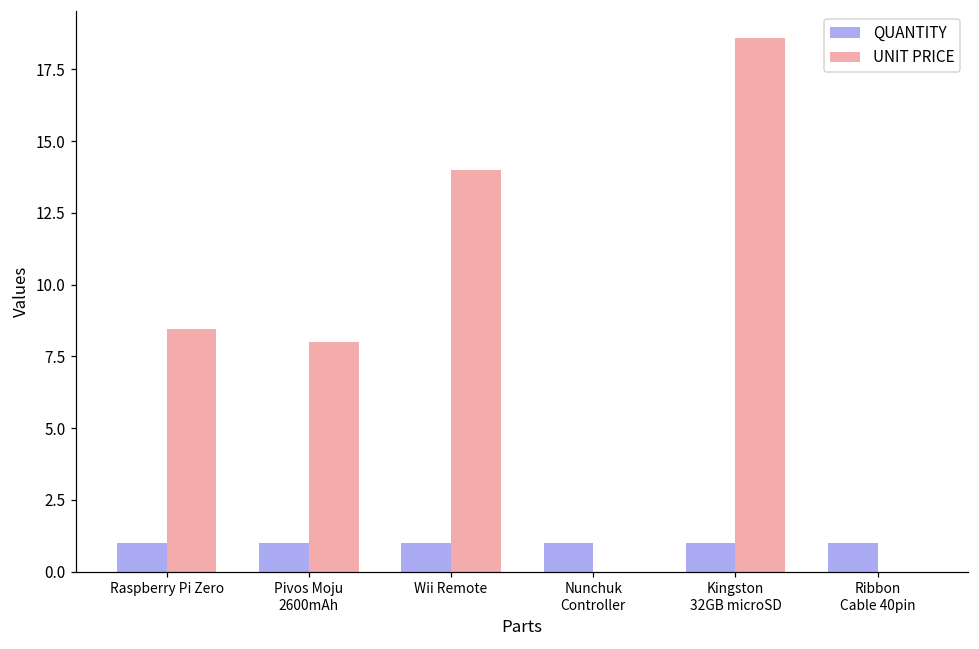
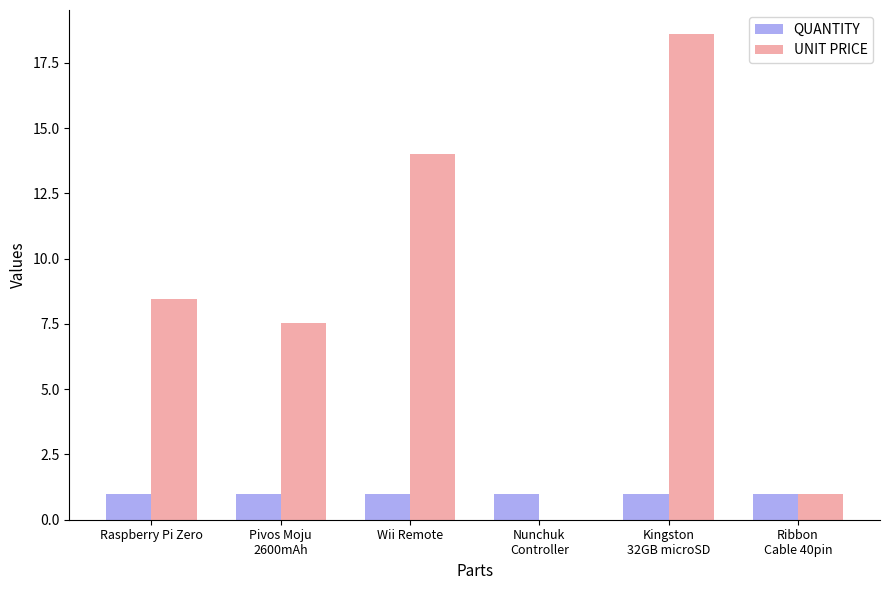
  {
    "QUANTITY": {
      "Raspberry Pi Zero": 1.0,
      "Pivos Moju 2600mAh": 1.0,
      "Wii Remote": 1.0,
      "Nunchuk Controller": 1.0,
      "Kingston 32GB microSD": 1.0,
      "Ribbon Cable 40pin": 1.0
    },
    "UNIT PRICE": {
      "Raspberry Pi Zero": 8.5,
-     "Pivos Moju 2600mAh": 8.0,
+     "Pivos Moju 2600mAh": 7.5,
      "Wii Remote": 14.0,
      "Nunchuk Controller": 0.0,
      "Kingston 32GB microSD": 18.6,
-     "Ribbon Cable 40pin": 0
+     "Ribbon Cable 40pin": 1
    }
  }
